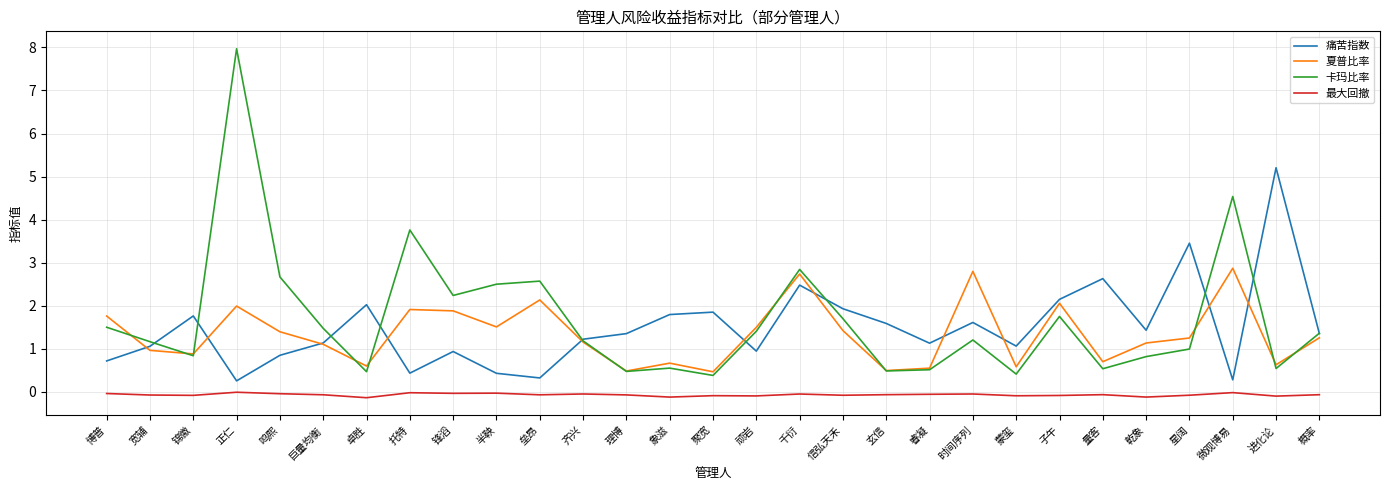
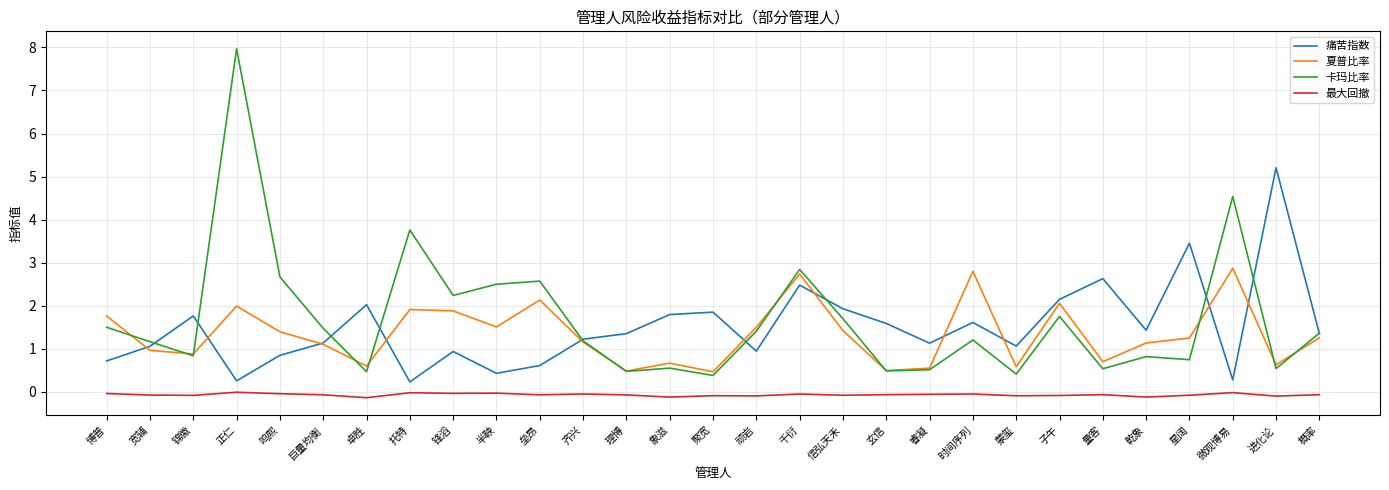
  {
    "痛苦指数": {
      "博普": 0.7,
      "宽辅": 1.1,
      "锦徽": 1.8,
      "正仁": 0.3,
      "鸣熙": 0.8,
      "卓胜": 2.0,
-     "托特": 0.4,
+     "托特": 0.2,
      "锋滔": 0.9,
      "半鞅": 0.4,
-     "垒昂": 0.3,
+     "垒昂": 0.6,
      "理博": 1.4,
      "象滋": 1.8,
      "聚宽": 1.9,
      "顽岩": 0.9,
      "千衍": 2.5,
      "信弘天禾": 1.9,
      "玄信": 1.6,
      "睿凝": 1.1,
      "时间序列": 1.6,
      "蒙玺": 1.1,
      "子午": 2.1,
      "量客": 2.6,
      "乾象": 1.4,
      "星阔": 3.5,
      "微观博易": 0.3,
      "进化论": 5.2
    },
    "夏普比率": {
      "博普": 1.8,
      "宽辅": 1.0,
      "正仁": 2.0,
      "鸣熙": 1.4,
      "卓胜": 0.6,
      "托特": 1.9,
      "锋滔": 1.9,
      "半鞅": 1.5,
      "垒昂": 2.1,
      "象滋": 0.7,
      "聚宽": 0.5,
      "顽岩": 1.5,
      "千衍": 2.7,
      "信弘天禾": 1.4,
      "时间序列": 2.8,
      "蒙玺": 0.6,
      "子午": 2.1,
      "量客": 0.7,
      "乾象": 1.1,
      "星阔": 1.3,
      "微观博易": 2.9,
      "进化论": 0.6,
      "概率": 1.3
    },
    "卡玛比率": {
      "博普": 1.5,
      "宽辅": 1.2,
      "正仁": 8.0,
      "鸣熙": 2.7,
      "巨量均衡": 1.5,
      "卓胜": 0.5,
      "托特": 3.8,
      "锋滔": 2.2,
      "半鞅": 2.5,
      "垒昂": 2.6,
      "象滋": 0.6,
      "聚宽": 0.4,
      "顽岩": 1.4,
      "千衍": 2.8,
      "信弘天禾": 1.7,
      "时间序列": 1.2,
      "蒙玺": 0.4,
      "子午": 1.8,
      "量客": 0.5,
      "乾象": 0.8,
-     "星阔": 1.0,
+     "星阔": 0.7,
      "微观博易": 4.5,
      "进化论": 0.5
    },
    "最大回撤": {
      "博普": 0.0,
      "宽辅": -0.1,
      "锦徽": -0.1,
      "正仁": 0.0,
      "鸣熙": 0.0,
      "巨量均衡": -0.1,
      "卓胜": -0.1,
      "托特": 0.0,
      "锋滔": 0.0,
      "半鞅": 0.0,
      "垒昂": -0.1,
      "齐兴": -0.1,
      "理博": -0.1,
      "象滋": -0.1,
      "聚宽": -0.1,
      "顽岩": -0.1,
      "千衍": -0.1,
      "信弘天禾": -0.1,
      "玄信": -0.1,
      "睿凝": -0.1,
      "时间序列": -0.1,
      "蒙玺": -0.1,
      "子午": -0.1,
      "量客": -0.1,
      "乾象": -0.1,
      "星阔": -0.1,
      "微观博易": 0.0,
      "进化论": -0.1,
      "概率": -0.1
    }
  }
